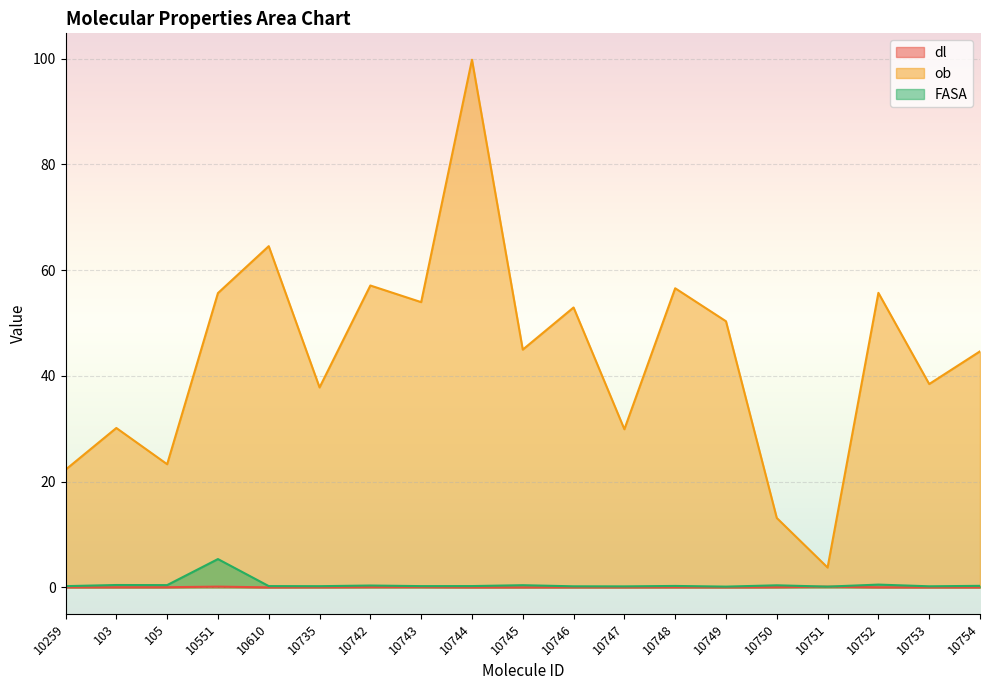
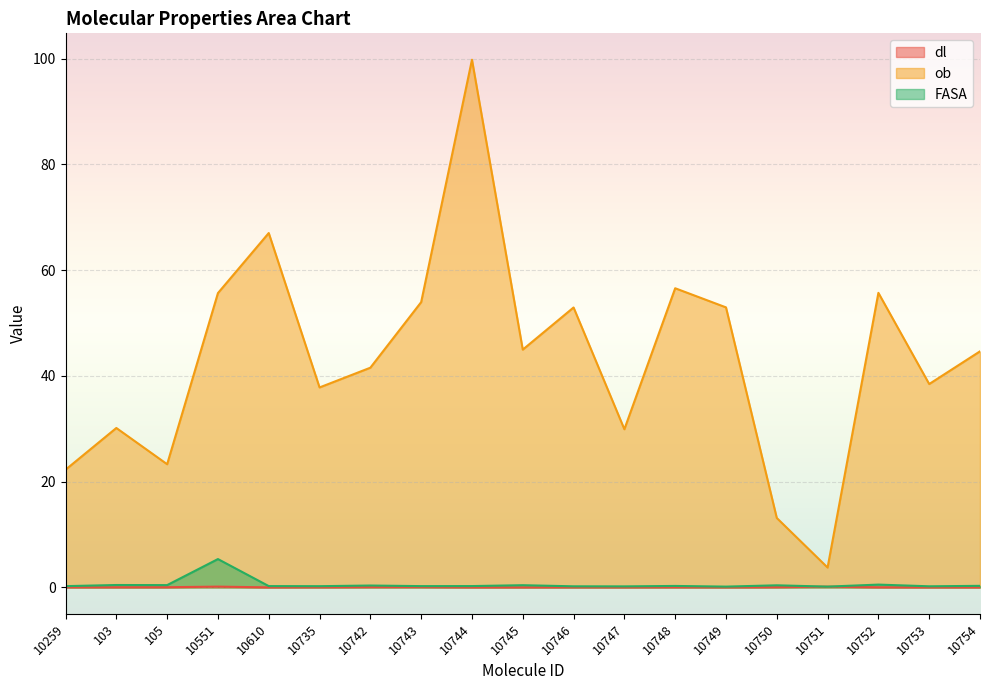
  {
    "dl": {
      "10551": 0,
      "10752": 0
    },
    "ob": {
      "10259": 22,
      "103": 30,
      "105": 23,
      "10551": 56,
-     "10610": 65,
+     "10610": 67,
      "10735": 38,
-     "10742": 57,
+     "10742": 42,
      "10743": 54,
      "10744": 100,
      "10745": 45,
      "10746": 53,
      "10747": 30,
      "10748": 57,
-     "10749": 50,
+     "10749": 53,
      "10750": 13,
      "10751": 4,
      "10752": 56,
      "10753": 38,
      "10754": 45
    },
    "FASA": {
      "10551": 5,
      "10752": 1
    }
  }
